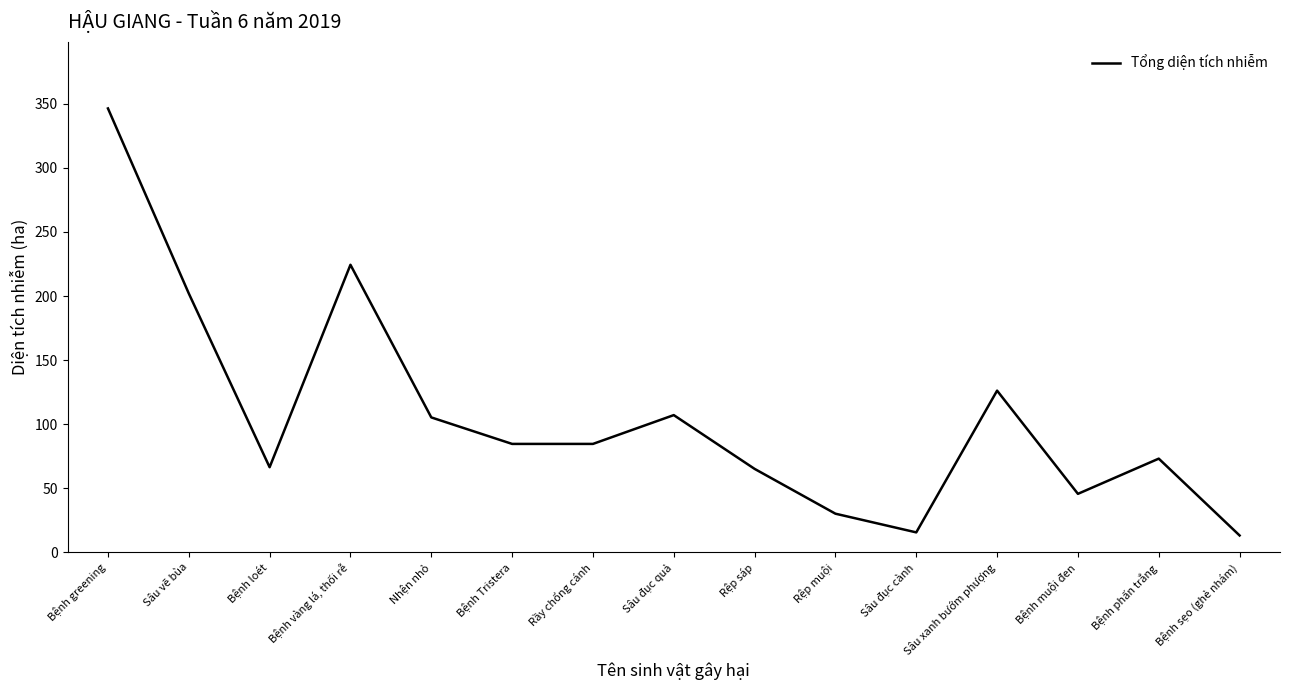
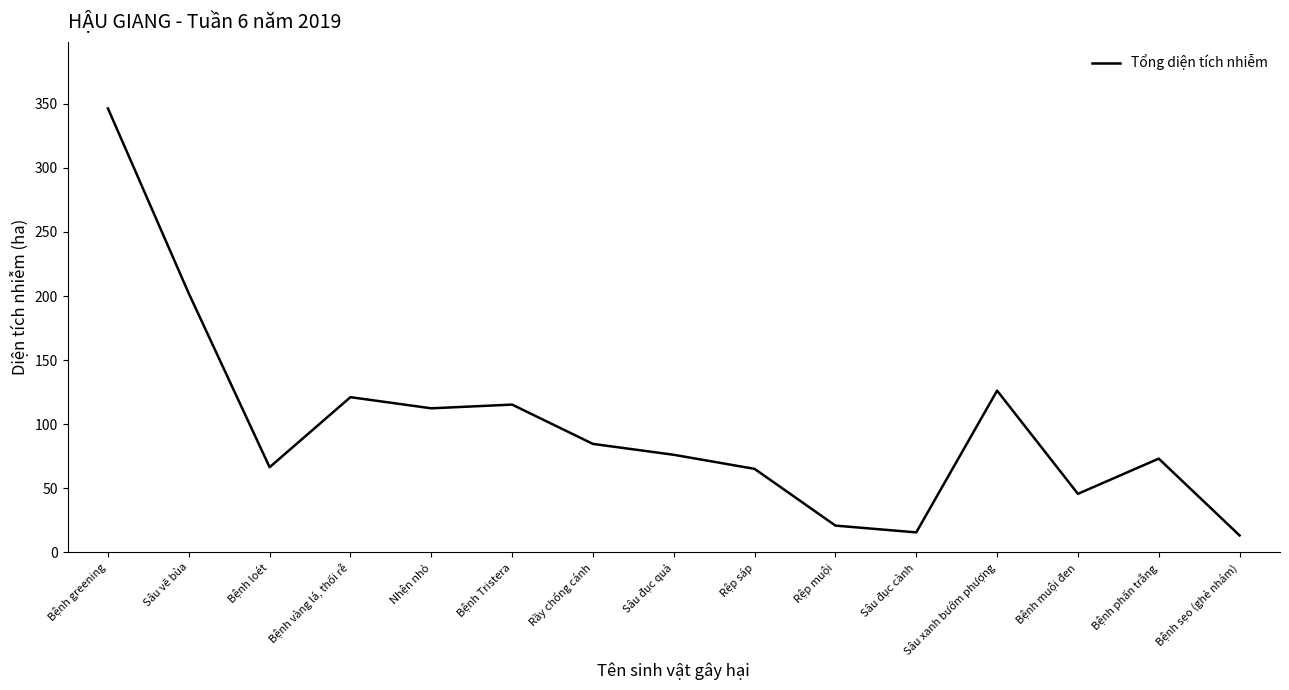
  {
    "Bệnh greening": 347,
    "Sâu vẽ bùa": 202,
    "Bệnh loét": 66,
-   "Bệnh vàng lá, thối rễ": 224,
-   "Nhện nhỏ": 105,
-   "Bệnh Tristera": 85,
+   "Bệnh vàng lá, thối rễ": 121,
+   "Nhện nhỏ": 112,
+   "Bệnh Tristera": 115,
    "Rầy chổng cánh": 85,
-   "Sâu đục quả": 107,
+   "Sâu đục quả": 76,
    "Rệp sáp": 65,
-   "Rệp muội": 30,
+   "Rệp muội": 21,
    "Sâu đục cành": 15,
    "Sâu xanh bướm phượng": 126,
    "Bệnh muội đen": 46,
    "Bệnh phấn trắng": 73,
    "Bệnh sẹo (ghẻ nhám)": 13
  }
